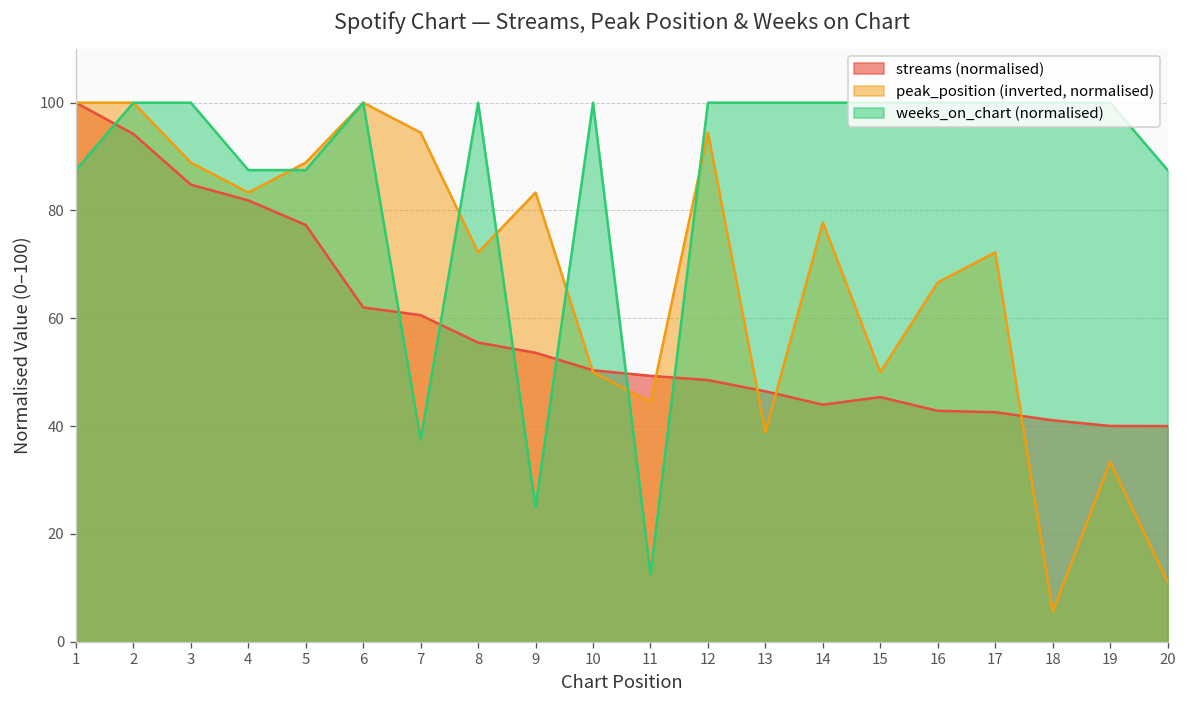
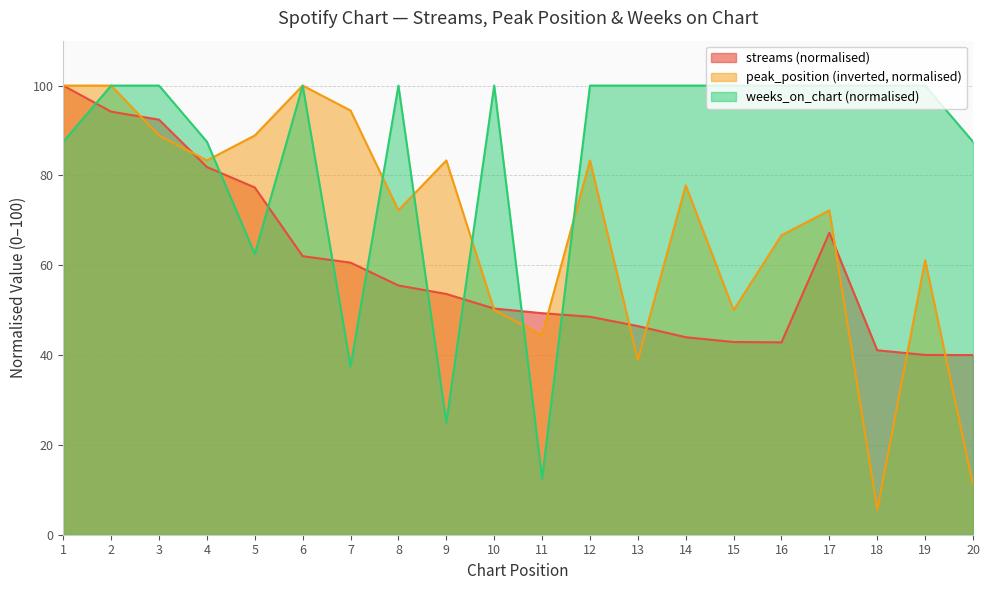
  {
    "streams (normalised)": {
      "2": 94,
-     "3": 85,
+     "3": 92,
      "4": 82,
      "5": 77,
      "6": 62,
      "7": 61,
      "8": 55,
      "9": 54,
      "11": 49,
      "12": 49,
      "13": 46,
      "14": 44,
-     "15": 45,
+     "15": 43,
      "16": 43,
-     "17": 43,
+     "17": 67,
      "18": 41,
      "19": 40,
      "20": 40
    },
    "peak_position (inverted, normalised)": {
      "3": 89,
      "4": 83,
      "5": 89,
      "7": 94,
      "8": 72,
      "9": 83,
      "11": 44,
-     "12": 94,
+     "12": 83,
      "13": 39,
      "14": 78,
      "15": 50,
      "16": 67,
      "17": 72,
      "18": 6,
-     "19": 33,
+     "19": 61,
      "20": 11
    },
    "weeks_on_chart (normalised)": {
      "1": 88,
      "3": 100,
      "4": 88,
-     "5": 88,
+     "5": 63,
      "7": 38,
      "8": 100,
      "9": 25,
      "10": 100,
      "11": 13,
      "12": 100,
      "13": 100,
      "14": 100,
      "20": 88
    }
  }
